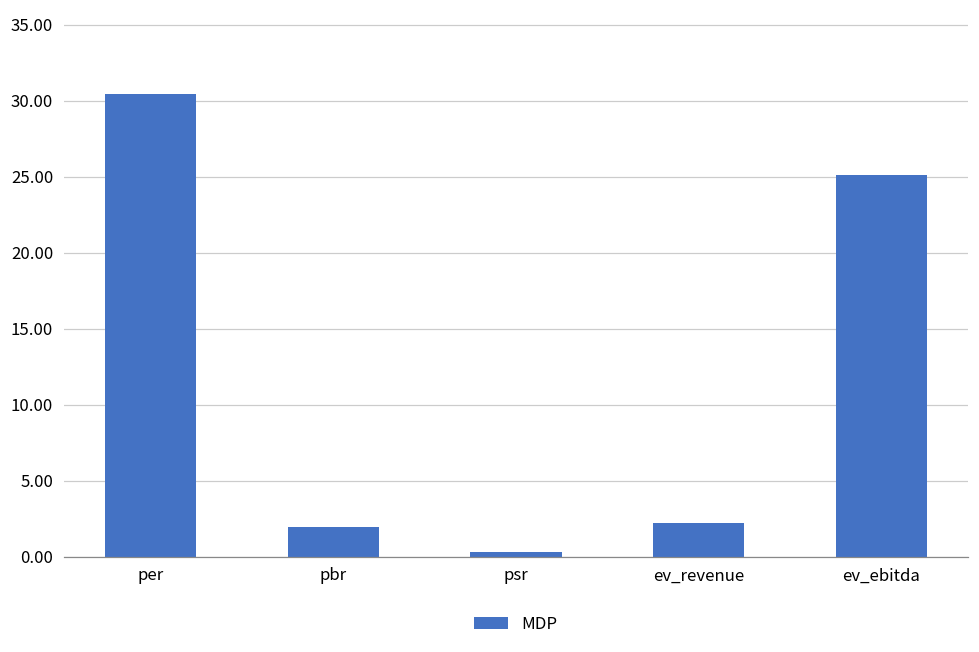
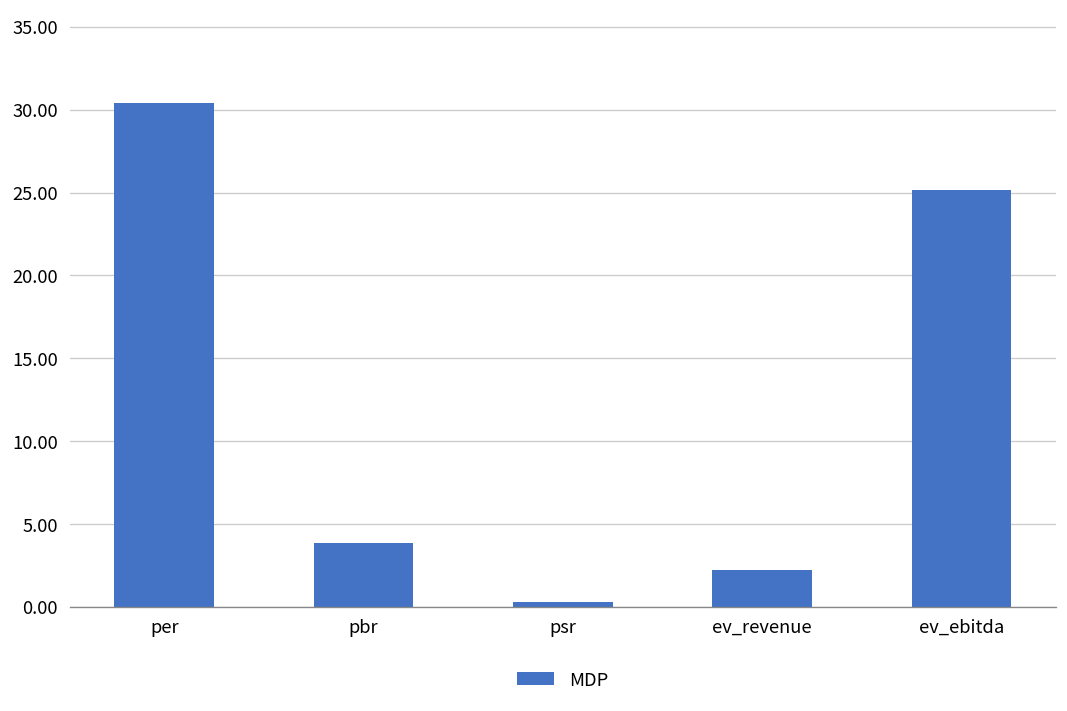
  {
    "per": 30.4,
-   "pbr": 2.0,
+   "pbr": 3.8,
    "psr": 0.3,
    "ev_revenue": 2.2,
    "ev_ebitda": 25.2
  }
